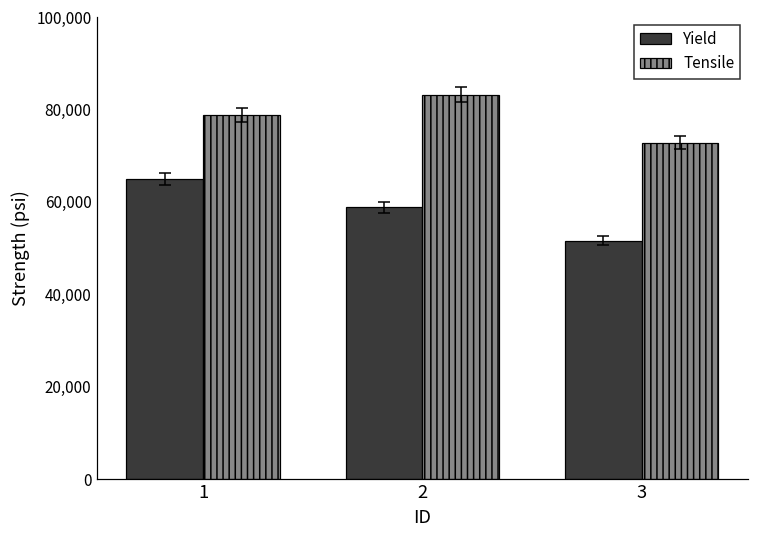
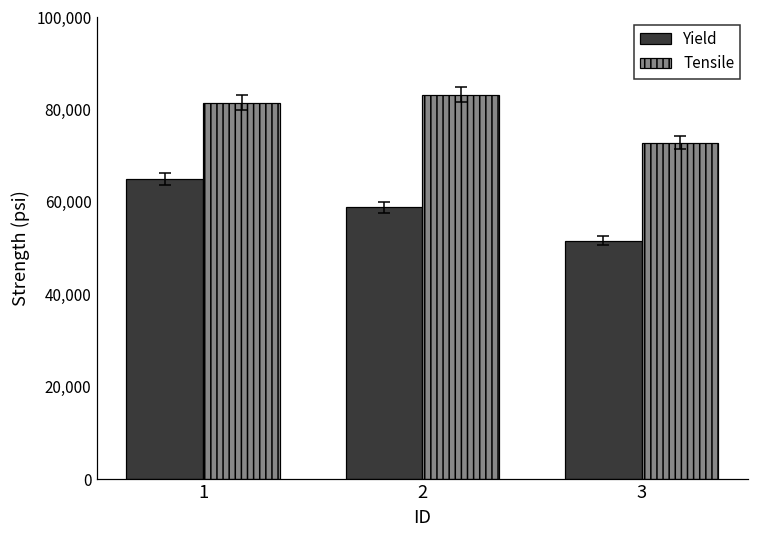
  {
    "Yield": {
      "1": "65,000",
      "2": "59,000",
      "3": "52,000"
    },
    "Tensile": {
-     "1": "79,000",
+     "1": "82,000",
      "2": "83,000",
      "3": "73,000"
    }
  }
